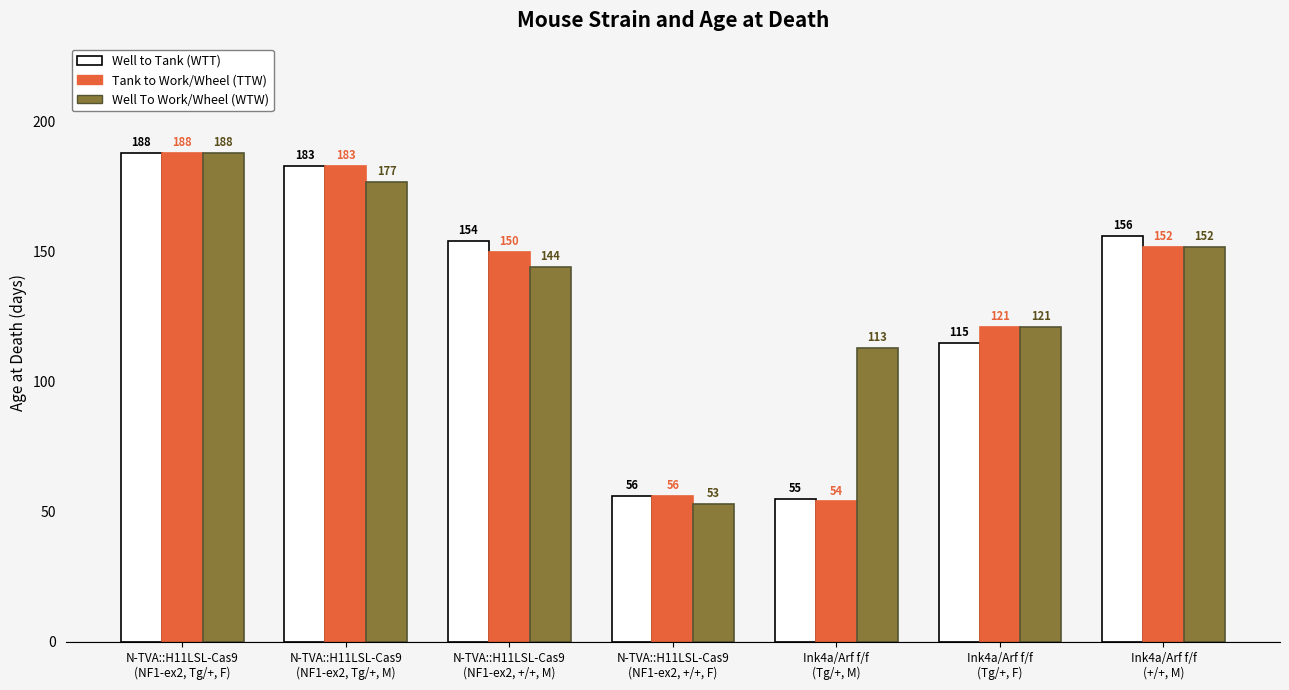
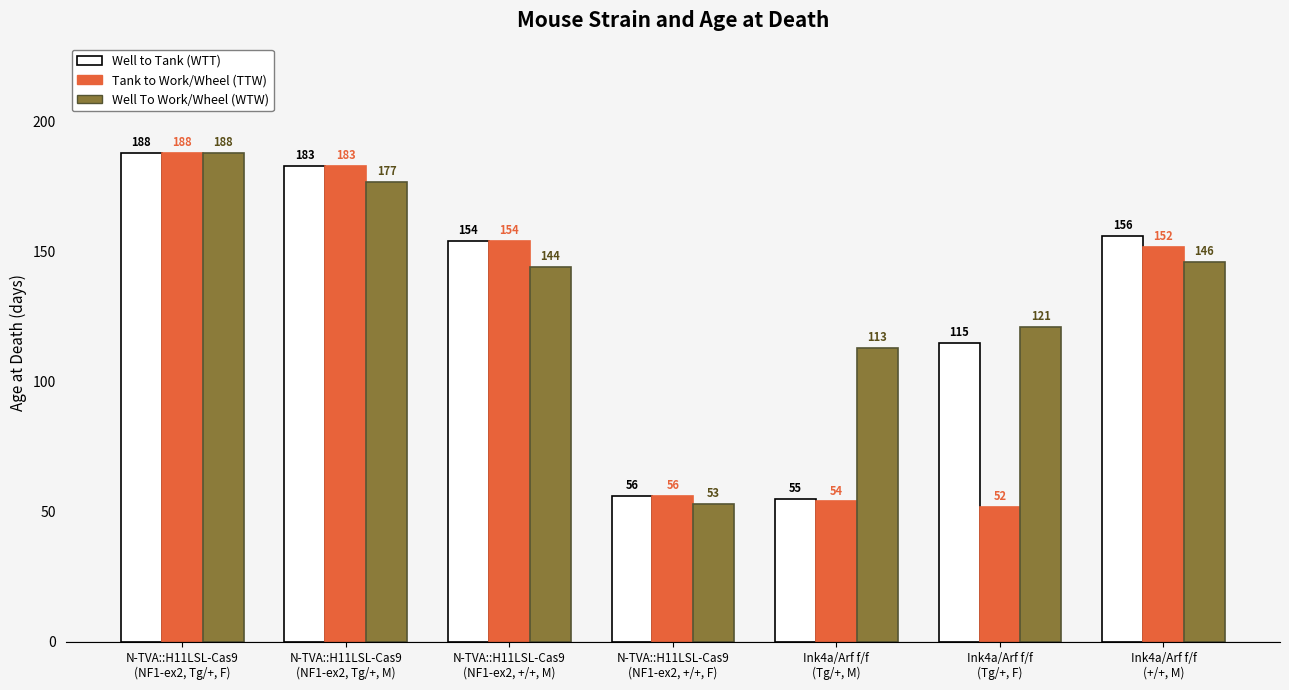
  {
    "Well to Tank (WTT)": {
      "N-TVA::H11LSL-Cas9 (NF1-ex2, Tg/+, F)": 188,
      "N-TVA::H11LSL-Cas9 (NF1-ex2, Tg/+, M)": 183,
      "N-TVA::H11LSL-Cas9 (NF1-ex2, +/+, M)": 154,
      "N-TVA::H11LSL-Cas9 (NF1-ex2, +/+, F)": 56,
      "Ink4a/Arf f/f (Tg/+, M)": 55,
      "Ink4a/Arf f/f (Tg/+, F)": 115,
      "Ink4a/Arf f/f (+/+, M)": 156
    },
    "Tank to Work/Wheel (TTW)": {
      "N-TVA::H11LSL-Cas9 (NF1-ex2, Tg/+, F)": 188,
      "N-TVA::H11LSL-Cas9 (NF1-ex2, Tg/+, M)": 183,
-     "N-TVA::H11LSL-Cas9 (NF1-ex2, +/+, M)": 150,
+     "N-TVA::H11LSL-Cas9 (NF1-ex2, +/+, M)": 154,
      "N-TVA::H11LSL-Cas9 (NF1-ex2, +/+, F)": 56,
      "Ink4a/Arf f/f (Tg/+, M)": 54,
-     "Ink4a/Arf f/f (Tg/+, F)": 121,
+     "Ink4a/Arf f/f (Tg/+, F)": 52,
      "Ink4a/Arf f/f (+/+, M)": 152
    },
    "Well To Work/Wheel (WTW)": {
      "N-TVA::H11LSL-Cas9 (NF1-ex2, Tg/+, F)": 188,
      "N-TVA::H11LSL-Cas9 (NF1-ex2, Tg/+, M)": 177,
      "N-TVA::H11LSL-Cas9 (NF1-ex2, +/+, M)": 144,
      "N-TVA::H11LSL-Cas9 (NF1-ex2, +/+, F)": 53,
      "Ink4a/Arf f/f (Tg/+, M)": 113,
      "Ink4a/Arf f/f (Tg/+, F)": 121,
-     "Ink4a/Arf f/f (+/+, M)": 152
+     "Ink4a/Arf f/f (+/+, M)": 146
    }
  }
